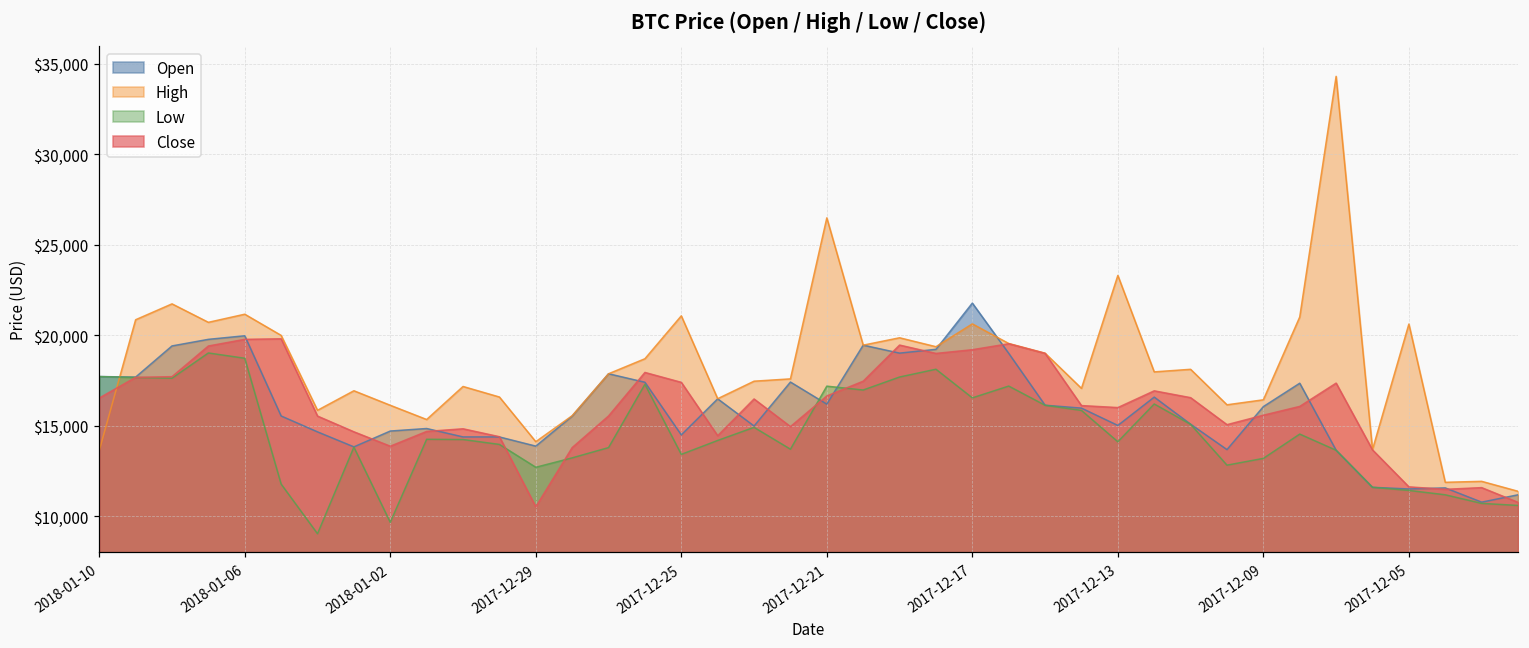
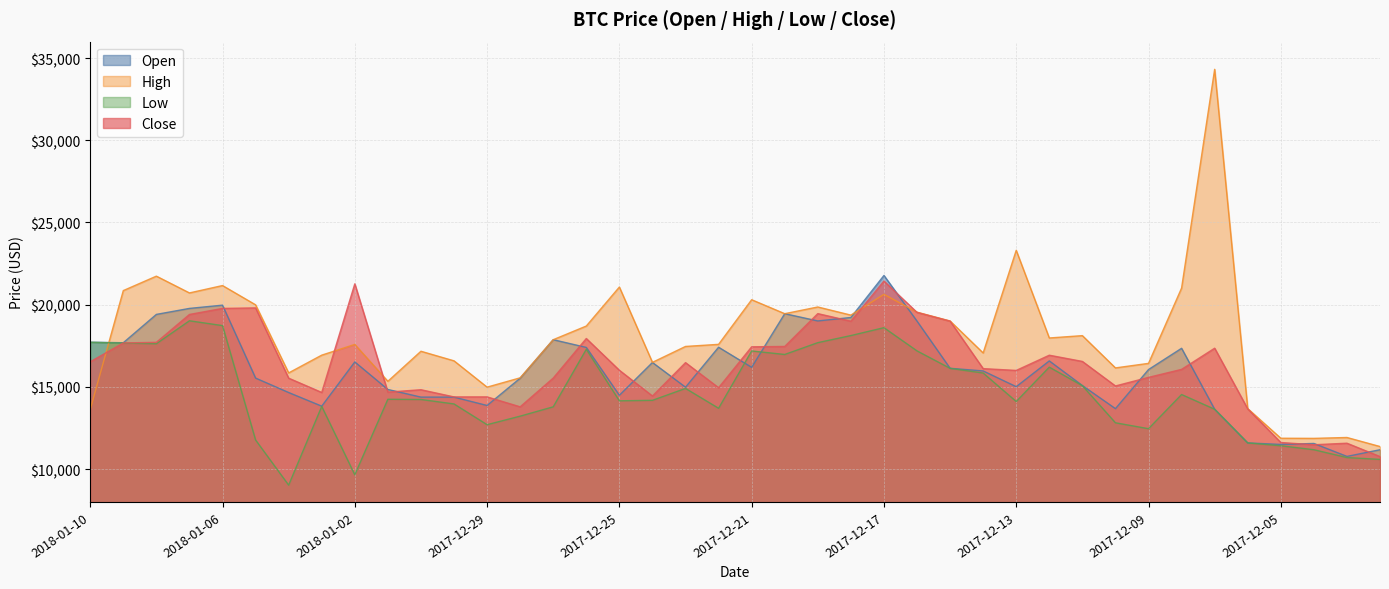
  {
    "Open": {
      "2018-01-06": "$20,000",
-     "2018-01-02": "$14,700",
+     "2018-01-02": "$16,500",
      "2017-12-29": "$13,900",
      "2017-12-25": "$14,500",
      "2017-12-21": "$16,200",
      "2017-12-17": "$21,800",
      "2017-12-13": "$15,000",
      "2017-12-09": "$16,100"
    },
    "High": {
      "2018-01-10": "$13,600",
      "2018-01-06": "$21,200",
-     "2018-01-02": "$16,100",
-     "2017-12-29": "$14,100",
+     "2018-01-02": "$17,600",
+     "2017-12-29": "$15,000",
      "2017-12-25": "$21,100",
-     "2017-12-21": "$26,500",
+     "2017-12-21": "$20,300",
      "2017-12-17": "$20,600",
      "2017-12-13": "$23,300",
      "2017-12-09": "$16,400",
-     "2017-12-05": "$20,600"
+     "2017-12-05": "$11,900"
    },
    "Low": {
      "2018-01-06": "$18,700",
      "2018-01-02": "$9,700",
      "2017-12-29": "$12,700",
-     "2017-12-25": "$13,400",
+     "2017-12-25": "$14,200",
      "2017-12-21": "$17,200",
-     "2017-12-17": "$16,500",
+     "2017-12-17": "$18,600",
      "2017-12-13": "$14,100",
-     "2017-12-09": "$13,200"
+     "2017-12-09": "$12,500"
    },
    "Close": {
      "2018-01-10": "$16,500",
      "2018-01-06": "$19,800",
-     "2018-01-02": "$13,900",
-     "2017-12-29": "$10,500",
-     "2017-12-25": "$17,400",
-     "2017-12-21": "$16,600",
-     "2017-12-17": "$19,200",
+     "2018-01-02": "$21,300",
+     "2017-12-29": "$14,400",
+     "2017-12-25": "$16,000",
+     "2017-12-21": "$17,400",
+     "2017-12-17": "$21,400",
      "2017-12-13": "$16,000",
      "2017-12-09": "$15,600"
    }
  }
